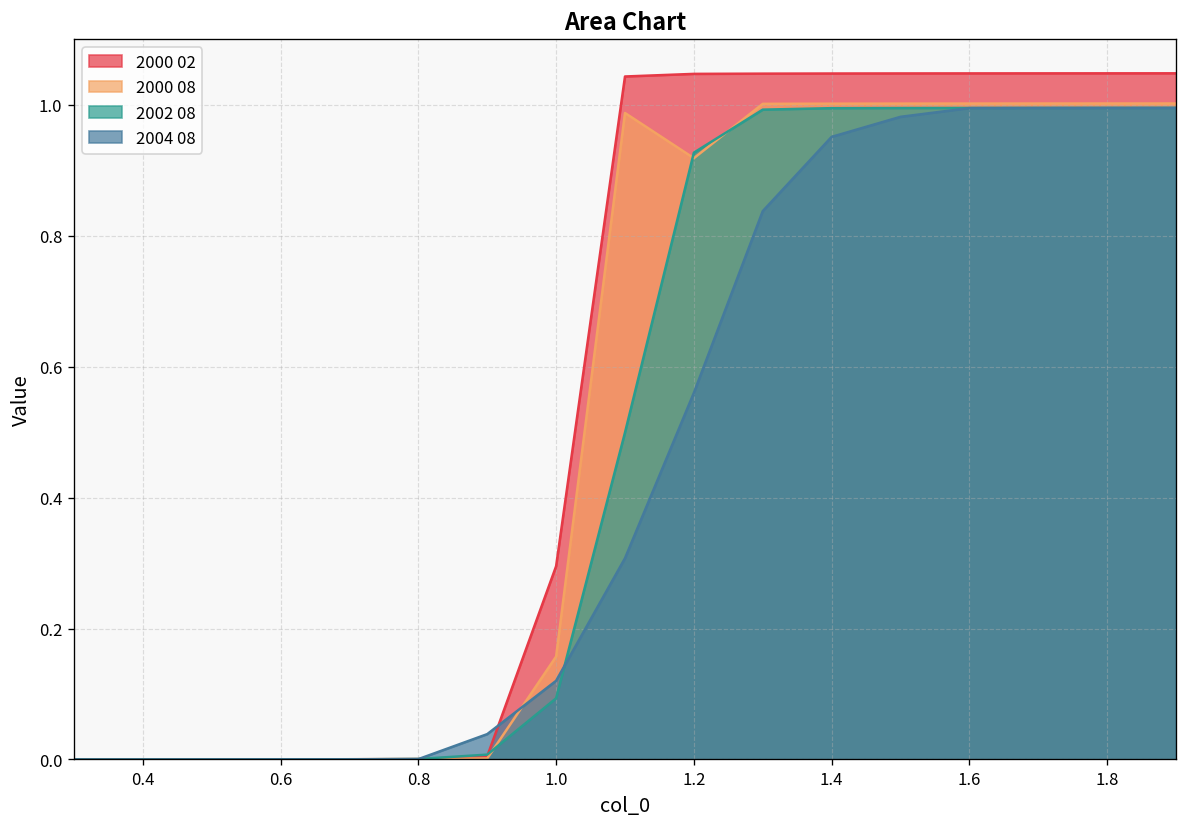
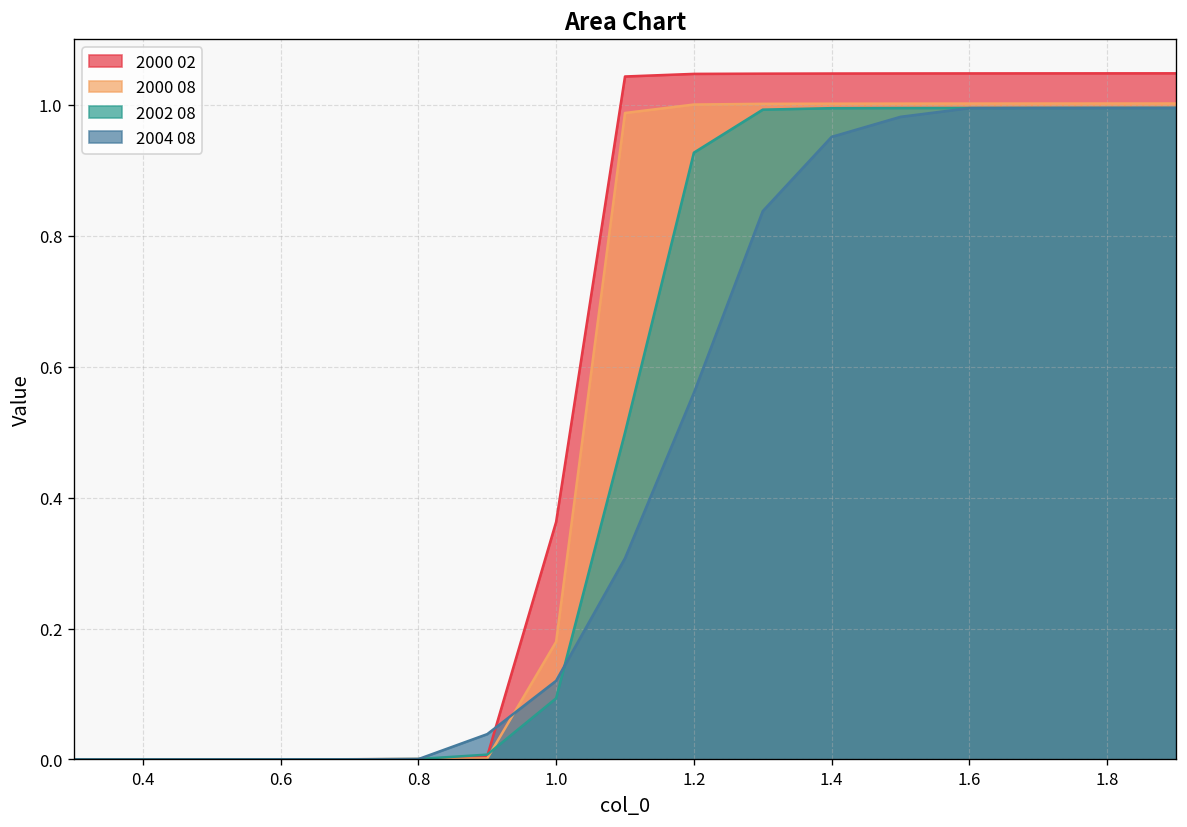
  {
    "2000 02": {
-     "1.0": 0.30,
+     "1.0": 0.36,
      "1.2": 1.05,
      "1.4": 1.05,
      "1.6": 1.05,
      "1.8": 1.05
    },
    "2000 08": {
-     "1.0": 0.16,
-     "1.2": 0.92,
+     "1.0": 0.18,
+     "1.2": 1.00,
      "1.4": 1.00,
      "1.6": 1.00,
      "1.8": 1.00
    }
  }
